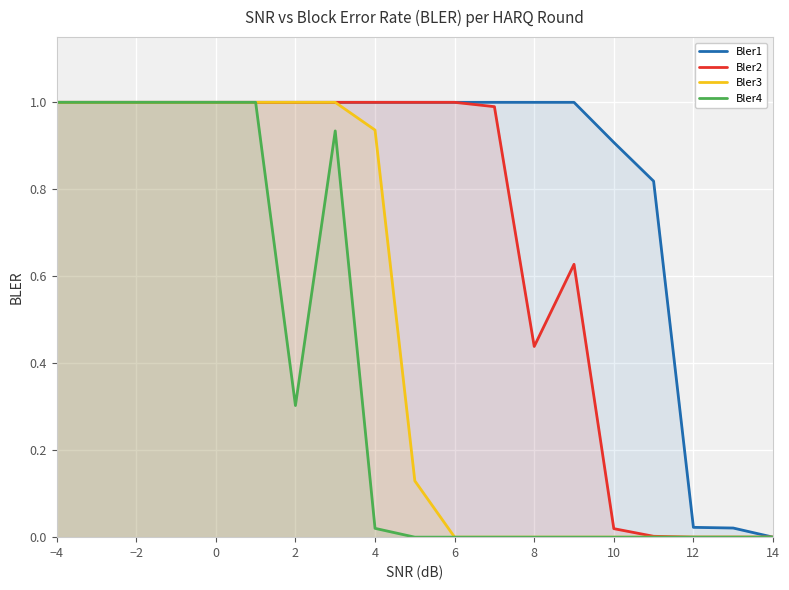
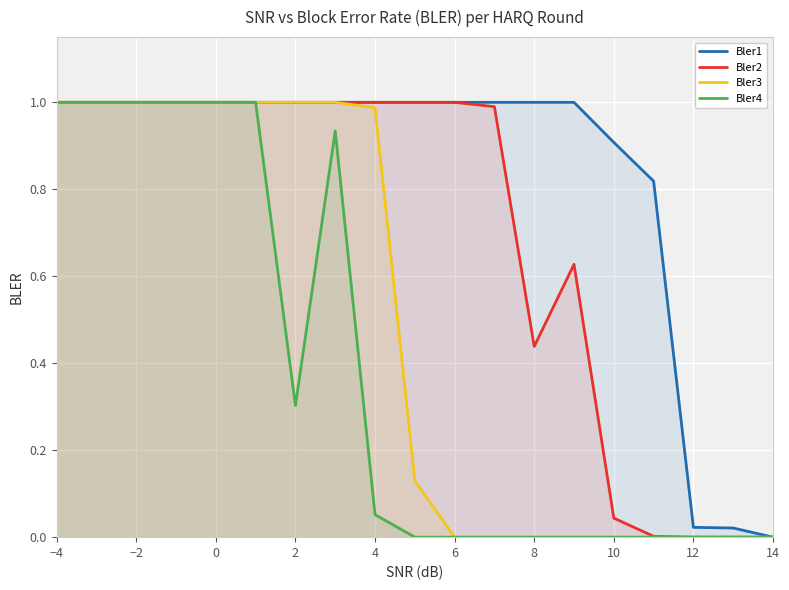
  {
    "Bler1": {
      "8": 1.00,
      "10": 0.91,
      "12": 0.02
    },
    "Bler2": {
      "8": 0.44,
-     "10": 0.02
+     "10": 0.04
    },
    "Bler3": {
-     "4": 0.94
+     "4": 0.99
    },
    "Bler4": {
      "2": 0.30,
-     "4": 0.02
+     "4": 0.05
    }
  }
